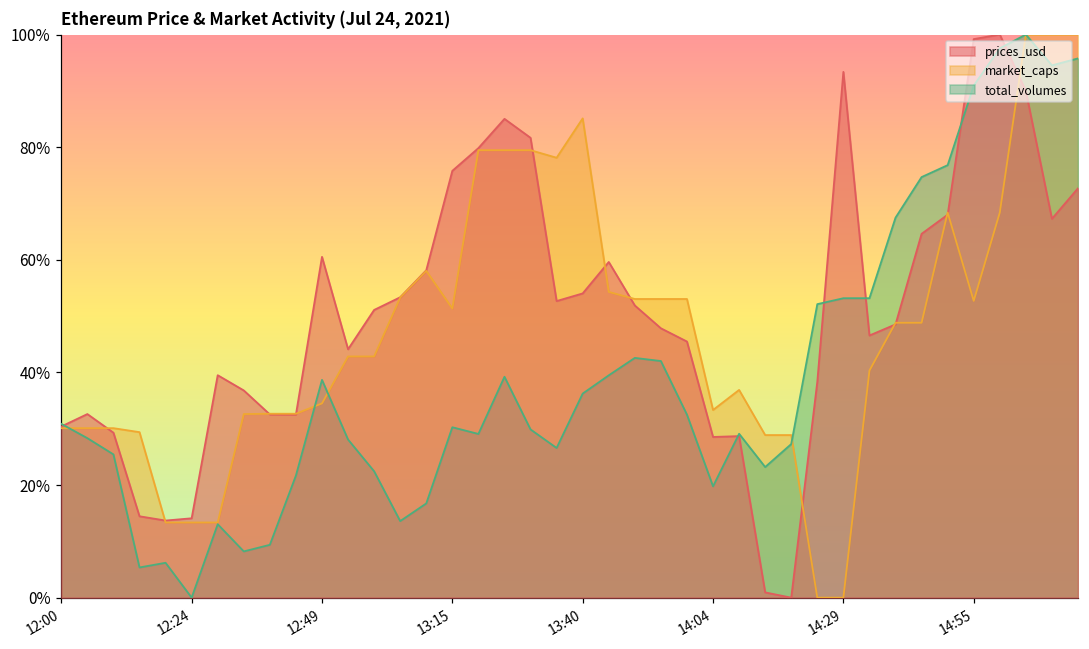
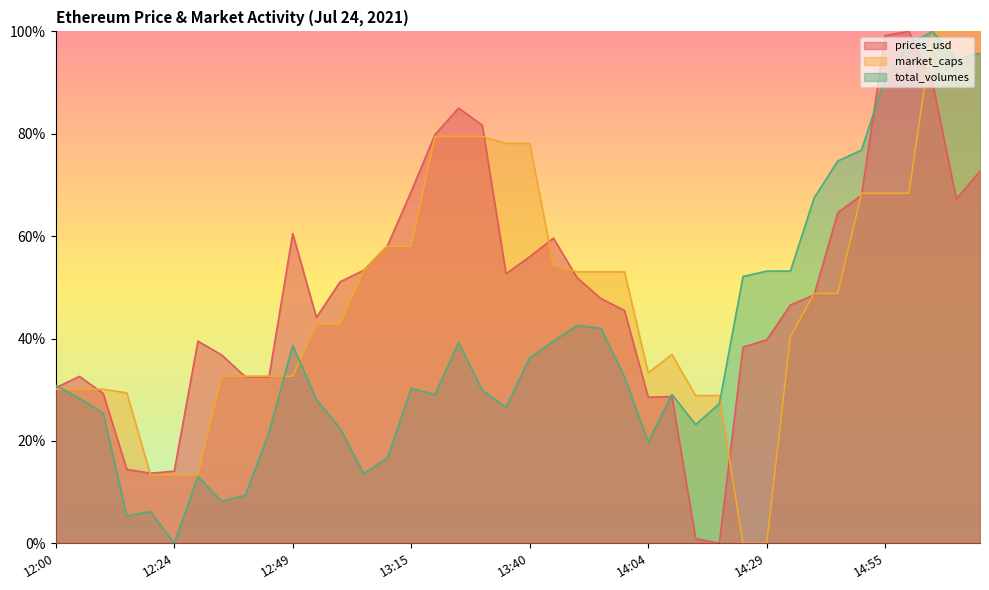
  {
    "prices_usd": {
      "12:24": "14%",
      "12:49": "61%",
-     "13:15": "76%",
-     "13:40": "54%",
+     "13:15": "69%",
+     "13:40": "56%",
      "14:04": "29%",
-     "14:29": "93%",
+     "14:29": "40%",
      "14:55": "99%"
    },
    "market_caps": {
      "12:24": "13%",
-     "12:49": "34%",
-     "13:15": "51%",
-     "13:40": "85%",
+     "12:49": "33%",
+     "13:15": "58%",
+     "13:40": "78%",
      "14:04": "33%",
      "14:29": "0%",
-     "14:55": "53%"
+     "14:55": "68%"
    },
    "total_volumes": {
      "12:24": "0%",
      "12:49": "39%",
      "13:15": "30%",
      "13:40": "36%",
      "14:04": "20%",
      "14:29": "53%"
    }
  }
